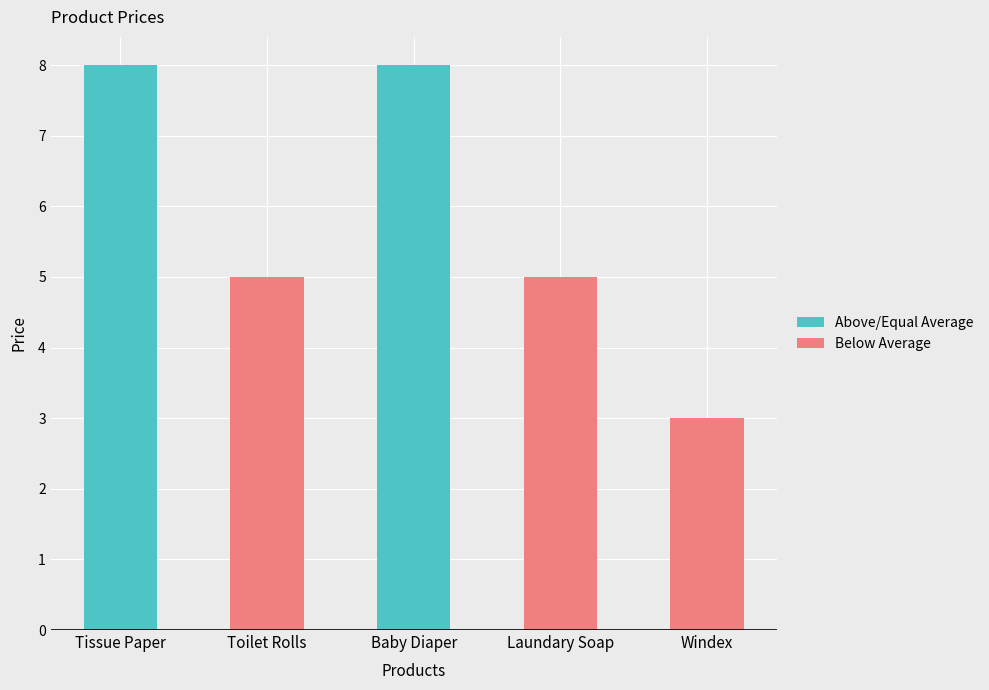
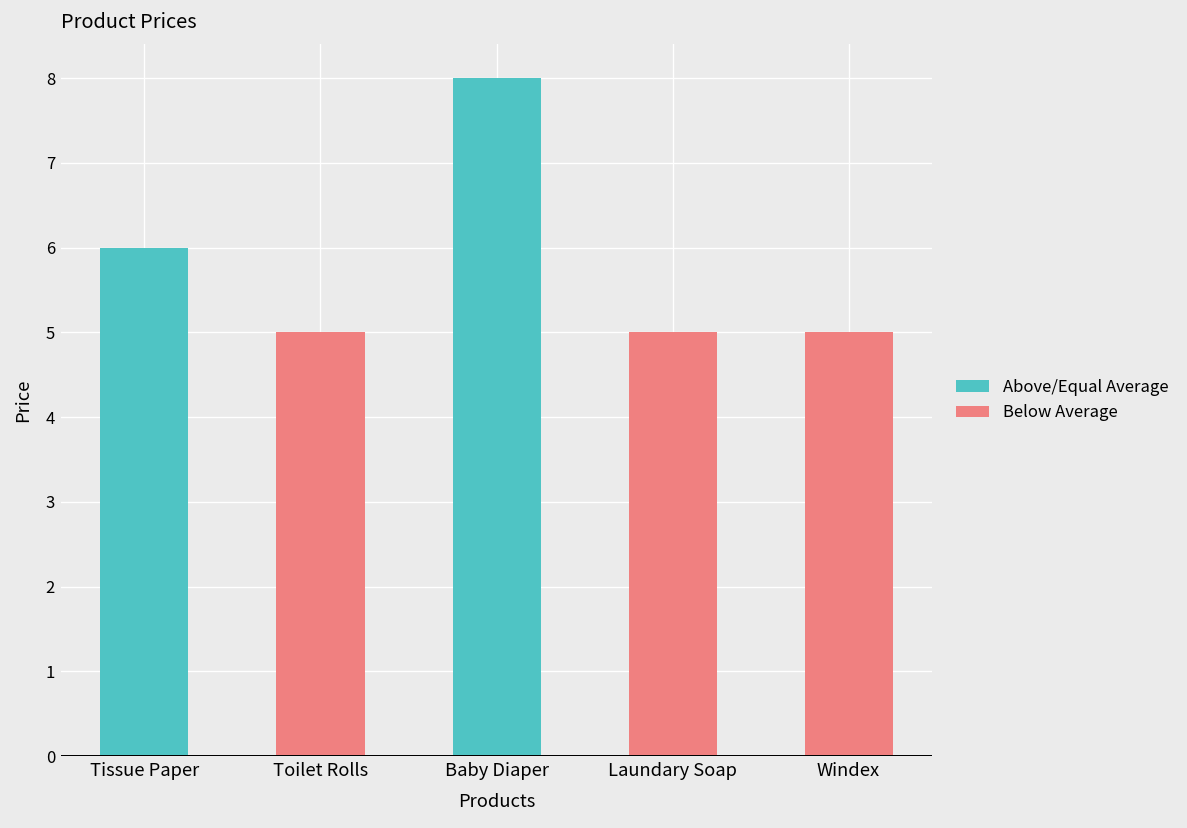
  {
-   "Tissue Paper": 8,
+   "Tissue Paper": 6,
    "Toilet Rolls": 5,
    "Baby Diaper": 8,
    "Laundary Soap": 5,
-   "Windex": 3
+   "Windex": 5
  }
